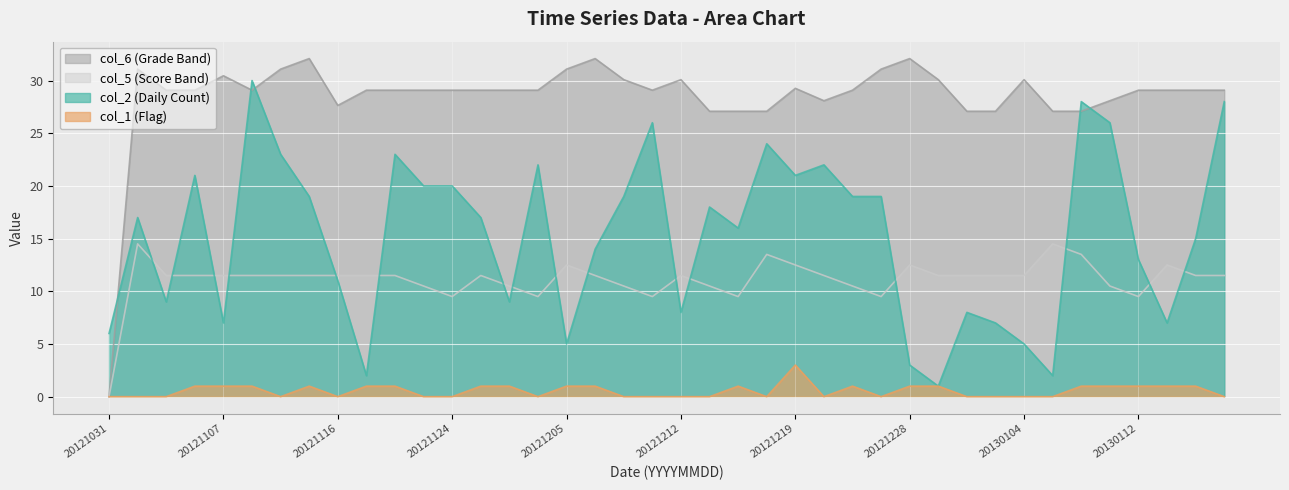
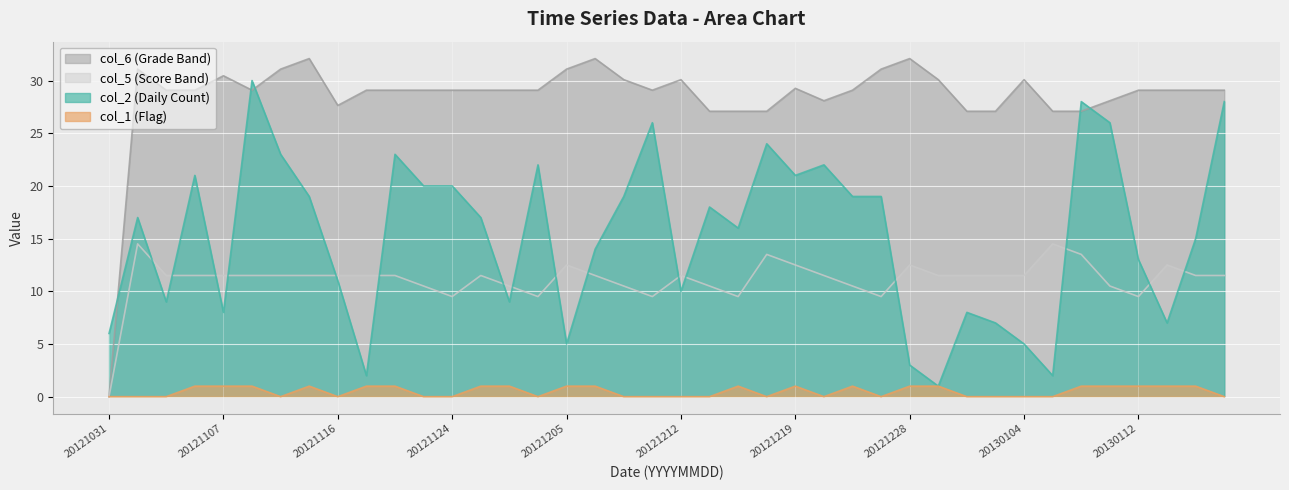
  {
    "col_6 (Grade Band)": {
      "20121107": 30.5,
      "20121116": 27.6,
      "20121124": 29,
      "20121205": 31,
      "20121212": 30,
      "20121219": 29.3,
      "20121228": 32,
      "20130104": 30,
      "20130112": 29
    },
    "col_5 (Score Band)": {
      "20121107": 11.5,
      "20121116": 11.5,
      "20121124": 9.5,
      "20121205": 12.5,
      "20121212": 11.5,
      "20121219": 12.5,
      "20121228": 12.5,
      "20130104": 11.5,
      "20130112": 9.5
    },
    "col_2 (Daily Count)": {
      "20121031": 6,
-     "20121107": 7,
+     "20121107": 8,
      "20121116": 11,
      "20121124": 20,
      "20121205": 5,
-     "20121212": 8,
+     "20121212": 10,
      "20121219": 21,
      "20121228": 3,
      "20130104": 5,
      "20130112": 13
    },
    "col_1 (Flag)": {
      "20121107": 1,
      "20121116": 0,
      "20121124": 0,
      "20121205": 1,
      "20121212": 0,
-     "20121219": 3,
+     "20121219": 1,
      "20121228": 1,
      "20130104": 0,
      "20130112": 1
    }
  }
